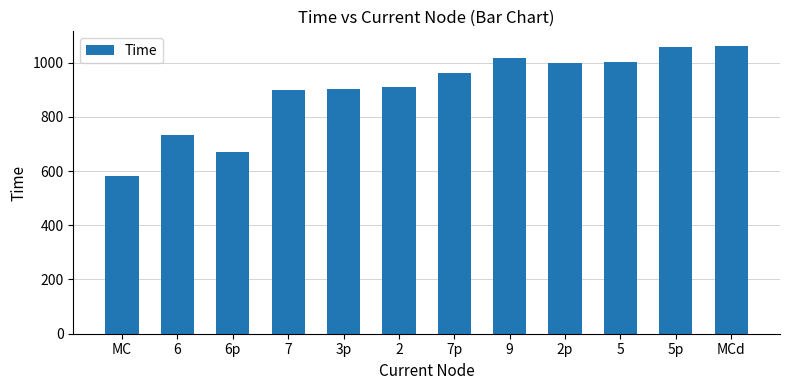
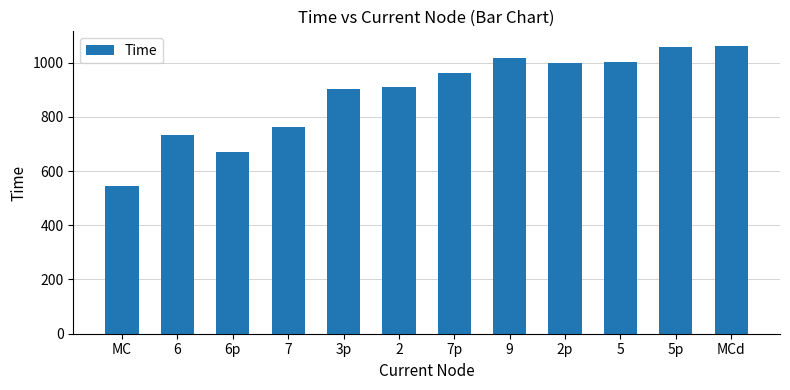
  {
-   "MC": 580,
+   "MC": 540,
    "6": 730,
    "6p": 670,
-   "7": 900,
+   "7": 760,
    "3p": 900,
    "2": 910,
    "7p": 960,
    "9": 1020,
    "2p": 1000,
    "5": 1000,
    "5p": 1060,
    "MCd": 1060
  }
